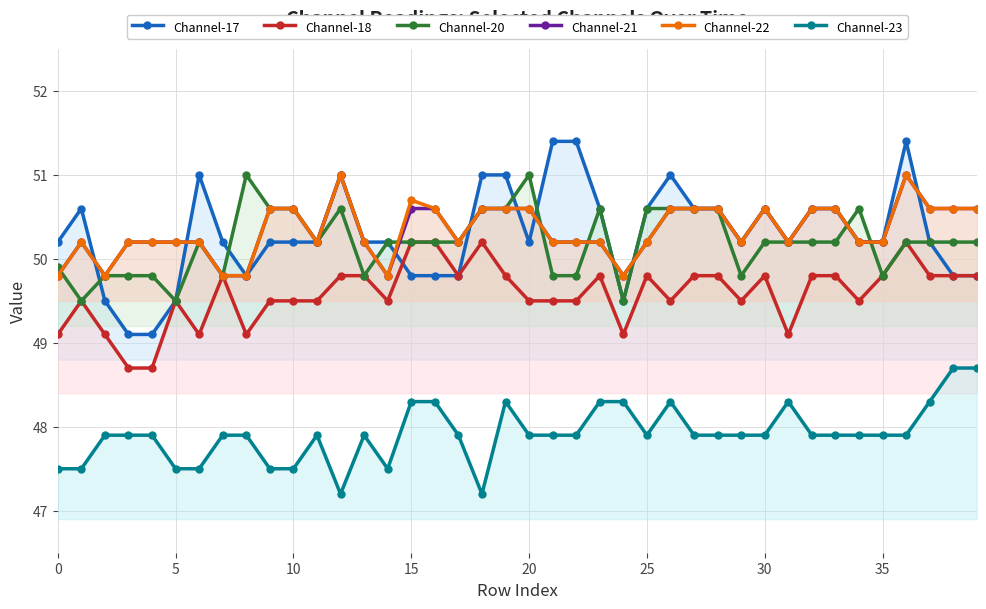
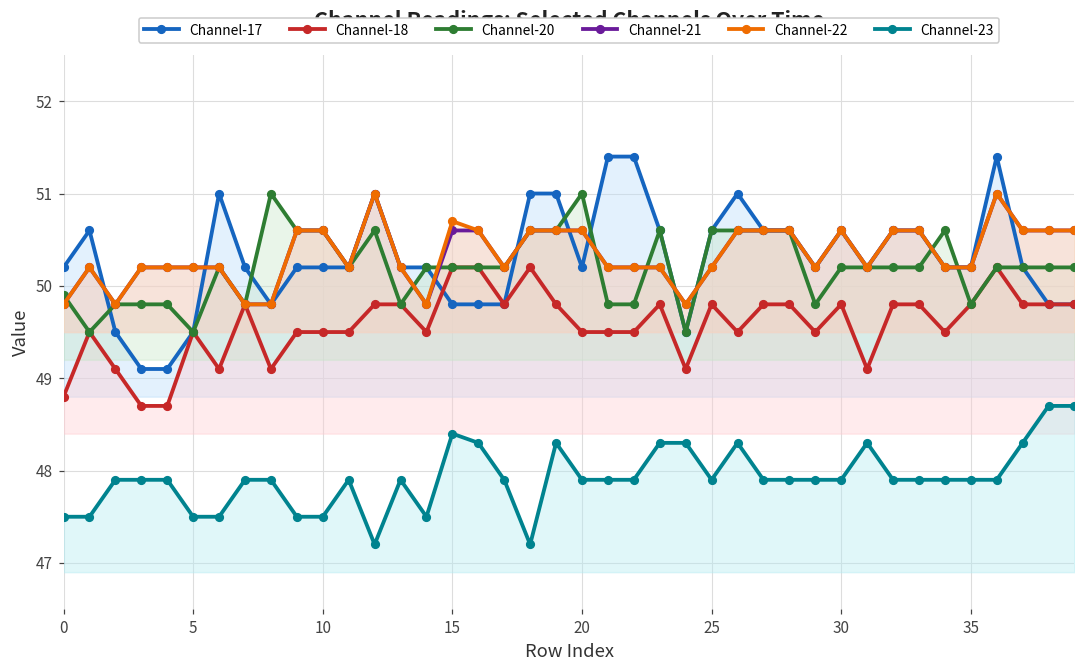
  {
    "Channel-17": {
      "0": 50.2,
      "10": 50.2,
      "15": 49.8,
      "20": 50.2
    },
    "Channel-18": {
-     "0": 49.1,
+     "0": 48.8,
      "10": 49.5,
      "20": 49.5,
      "25": 49.8,
      "30": 49.8
    },
    "Channel-20": {
      "0": 49.9,
      "20": 51.0,
      "30": 50.2
    },
    "Channel-21": {
      "15": 50.6
    },
    "Channel-22": {
      "15": 50.7
    },
    "Channel-23": {
      "0": 47.5,
      "5": 47.5,
      "10": 47.5,
-     "15": 48.3,
+     "15": 48.4,
      "20": 47.9,
      "25": 47.9,
      "30": 47.9,
      "35": 47.9
    }
  }
